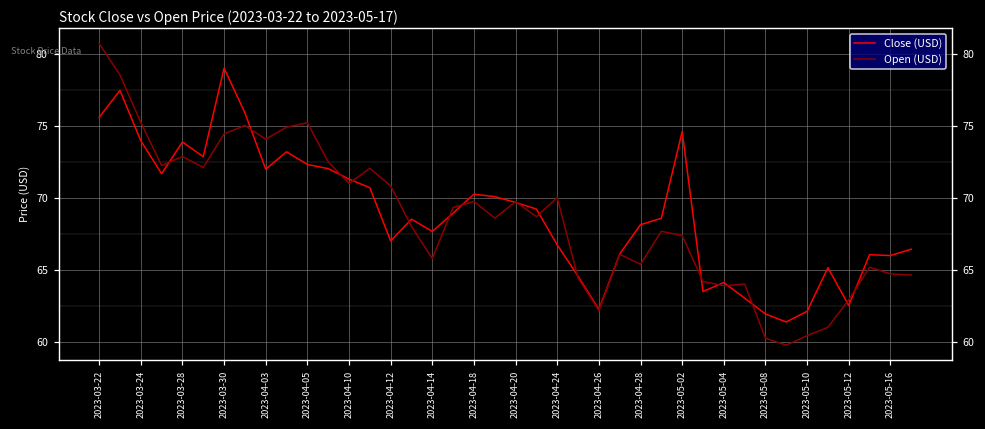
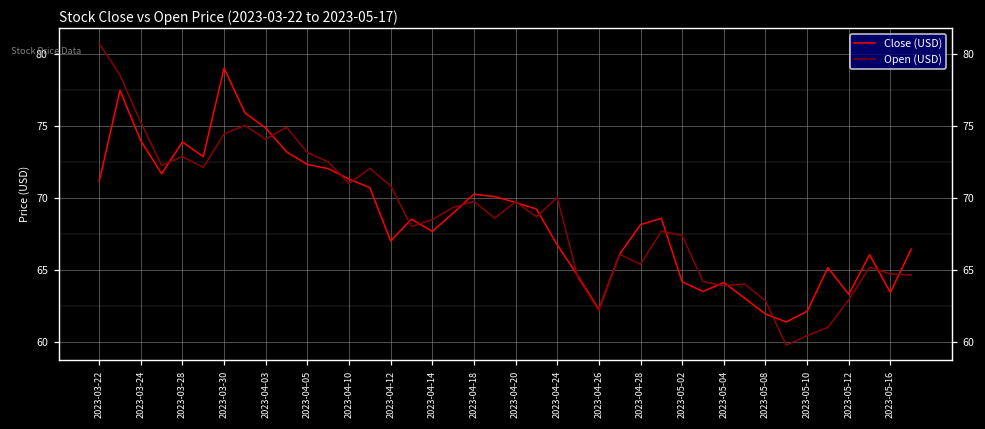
  {
    "Close (USD)": {
-     "2023-03-22": 75.6,
+     "2023-03-22": 71.1,
      "2023-03-24": 74.0,
      "2023-03-28": 73.9,
      "2023-03-30": 79.0,
-     "2023-04-03": 72.0,
+     "2023-04-03": 74.8,
      "2023-04-05": 72.3,
      "2023-04-10": 71.3,
      "2023-04-12": 67.0,
      "2023-04-14": 67.7,
      "2023-04-18": 70.3,
      "2023-04-24": 66.8,
      "2023-04-28": 68.2,
-     "2023-05-02": 74.6,
+     "2023-05-02": 64.2,
      "2023-05-04": 64.1,
      "2023-05-08": 62.0,
      "2023-05-10": 62.1,
-     "2023-05-12": 62.6,
-     "2023-05-16": 66.0
+     "2023-05-12": 63.3,
+     "2023-05-16": 63.5
    },
    "Open (USD)": {
      "2023-03-22": 80.7,
      "2023-03-24": 75.2,
      "2023-03-28": 72.9,
      "2023-03-30": 74.4,
      "2023-04-03": 74.1,
-     "2023-04-05": 75.2,
+     "2023-04-05": 73.1,
      "2023-04-10": 71.0,
      "2023-04-12": 70.8,
-     "2023-04-14": 65.8,
+     "2023-04-14": 68.5,
      "2023-04-18": 69.8,
      "2023-04-24": 70.0,
      "2023-04-28": 65.4,
      "2023-05-02": 67.4,
      "2023-05-04": 63.9,
-     "2023-05-08": 60.3,
+     "2023-05-08": 62.9,
      "2023-05-10": 60.5,
      "2023-05-12": 62.9,
      "2023-05-16": 64.7
    }
  }
